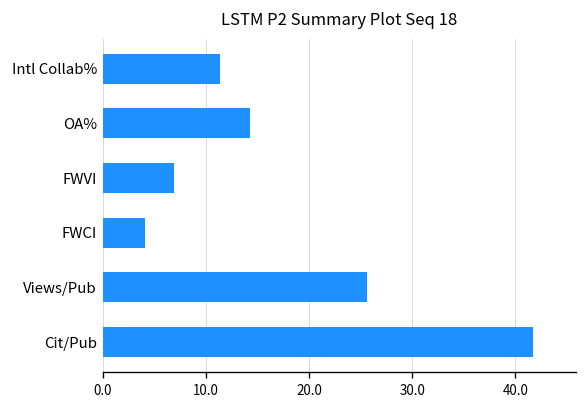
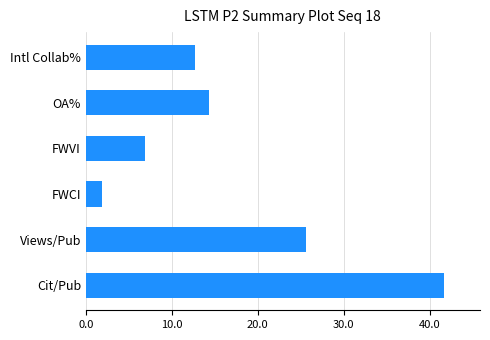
  {
-   "Intl Collab%": 11,
+   "Intl Collab%": 13,
    "OA%": 14,
    "FWVI": 7,
-   "FWCI": 4,
+   "FWCI": 2,
    "Views/Pub": 26,
    "Cit/Pub": 42
  }
